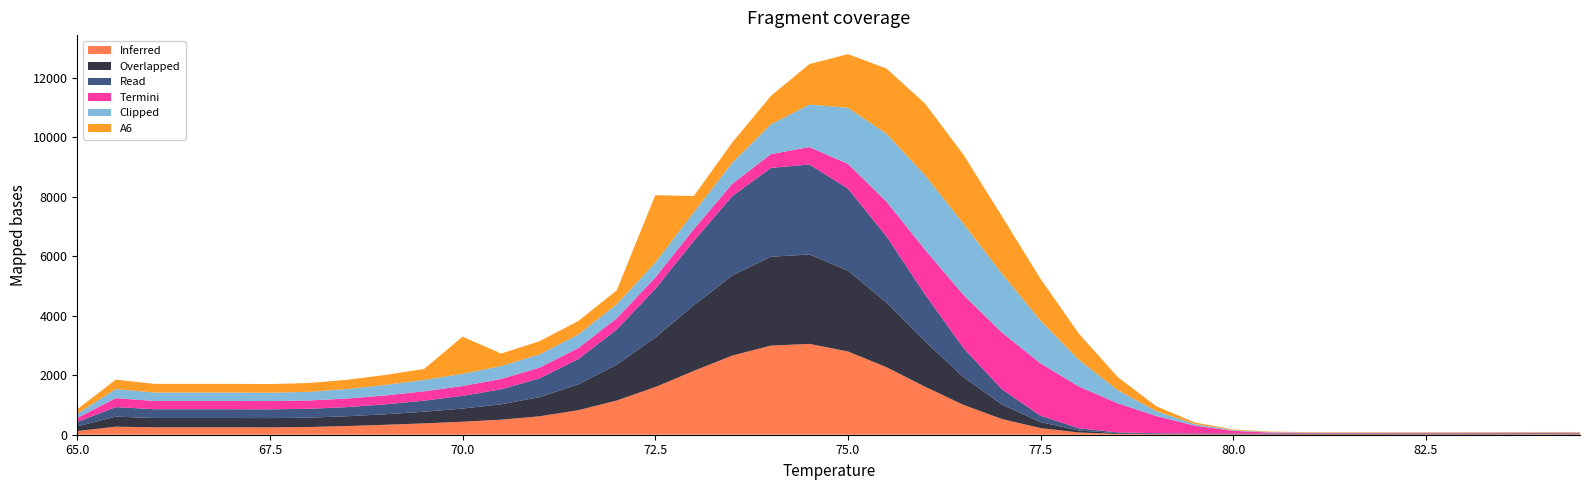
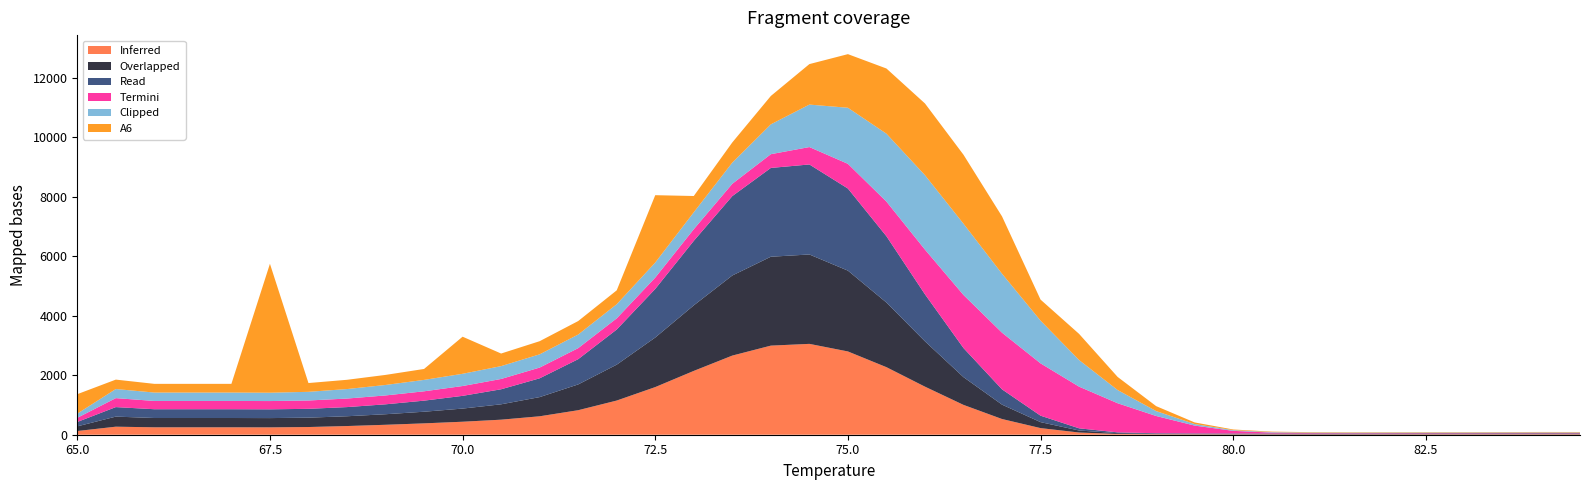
  {
    "A6": {
-     "65.0": 100,
-     "67.5": 300,
+     "65.0": 700,
+     "67.5": 4300,
      "70.0": 1200,
      "72.5": 2300,
      "75.0": 1800,
-     "77.5": 1400
+     "77.5": 700
    }
  }
